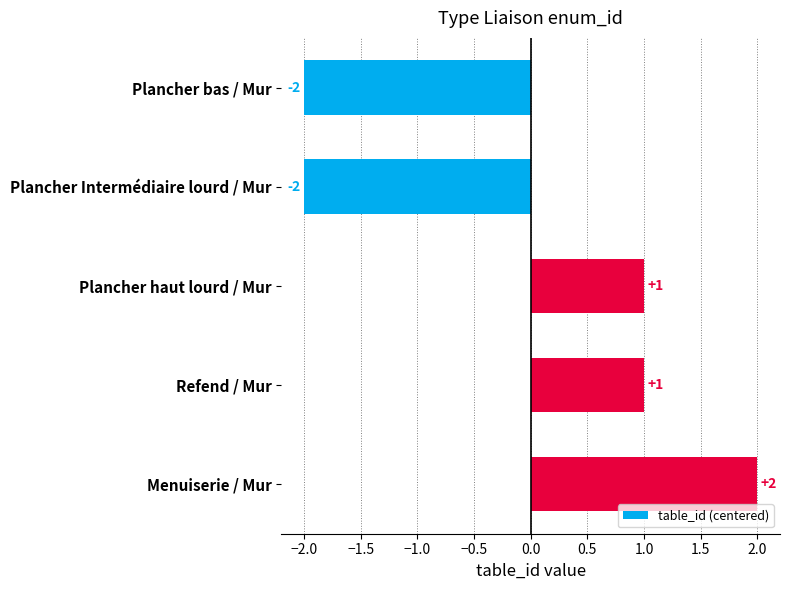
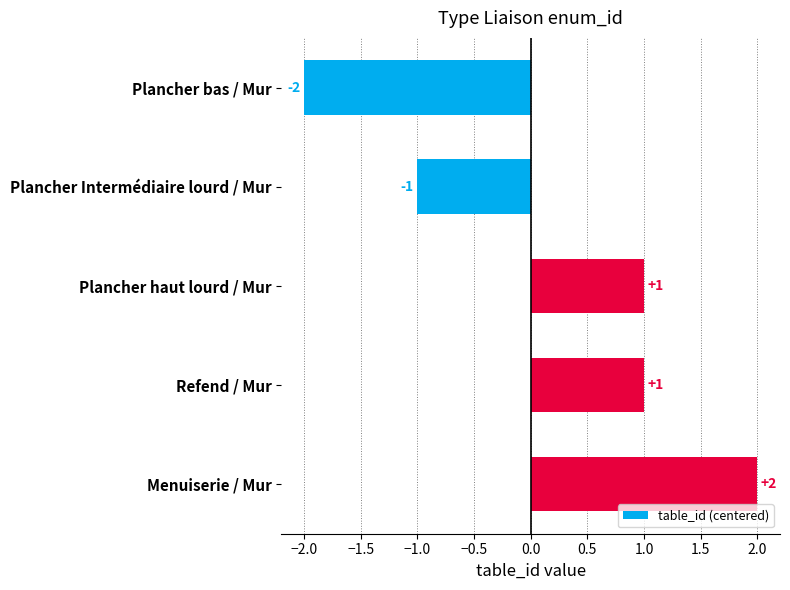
  {
    "Plancher bas / Mur": "-2",
-   "Plancher Intermédiaire lourd / Mur": "-2",
+   "Plancher Intermédiaire lourd / Mur": "-1",
    "Plancher haut lourd / Mur": "+1",
    "Refend / Mur": "+1",
    "Menuiserie / Mur": "+2"
  }
